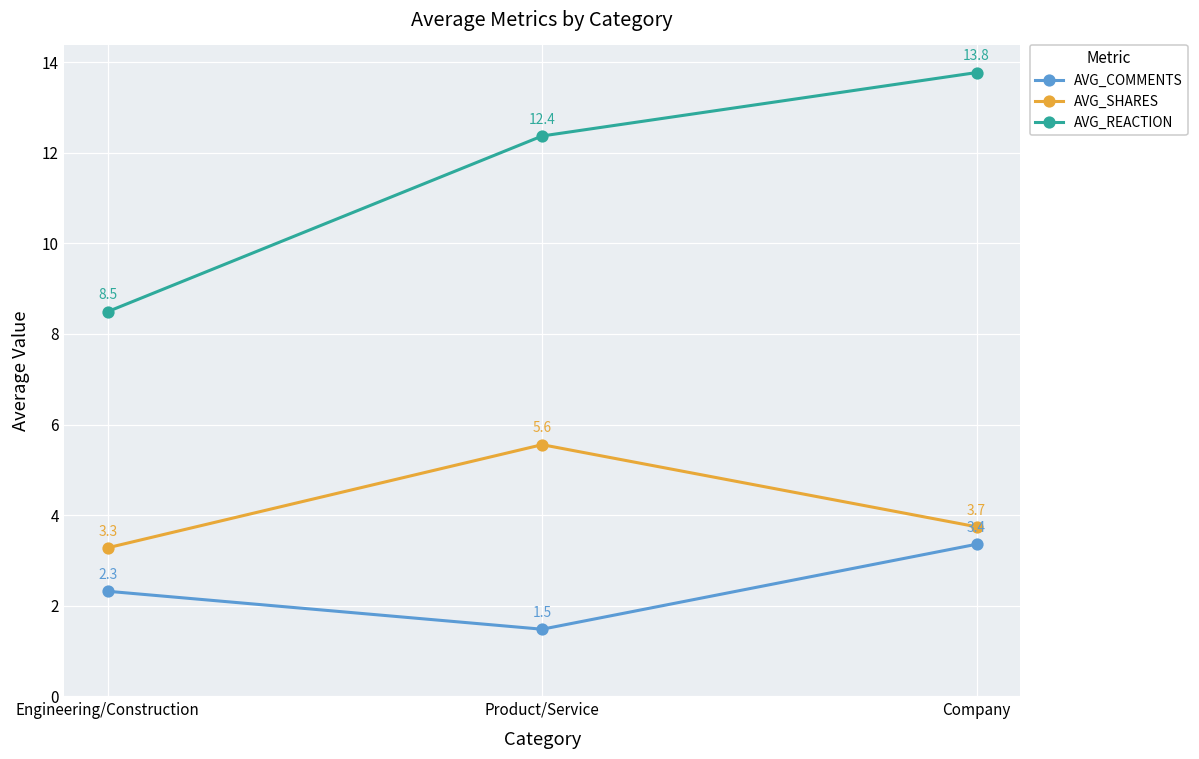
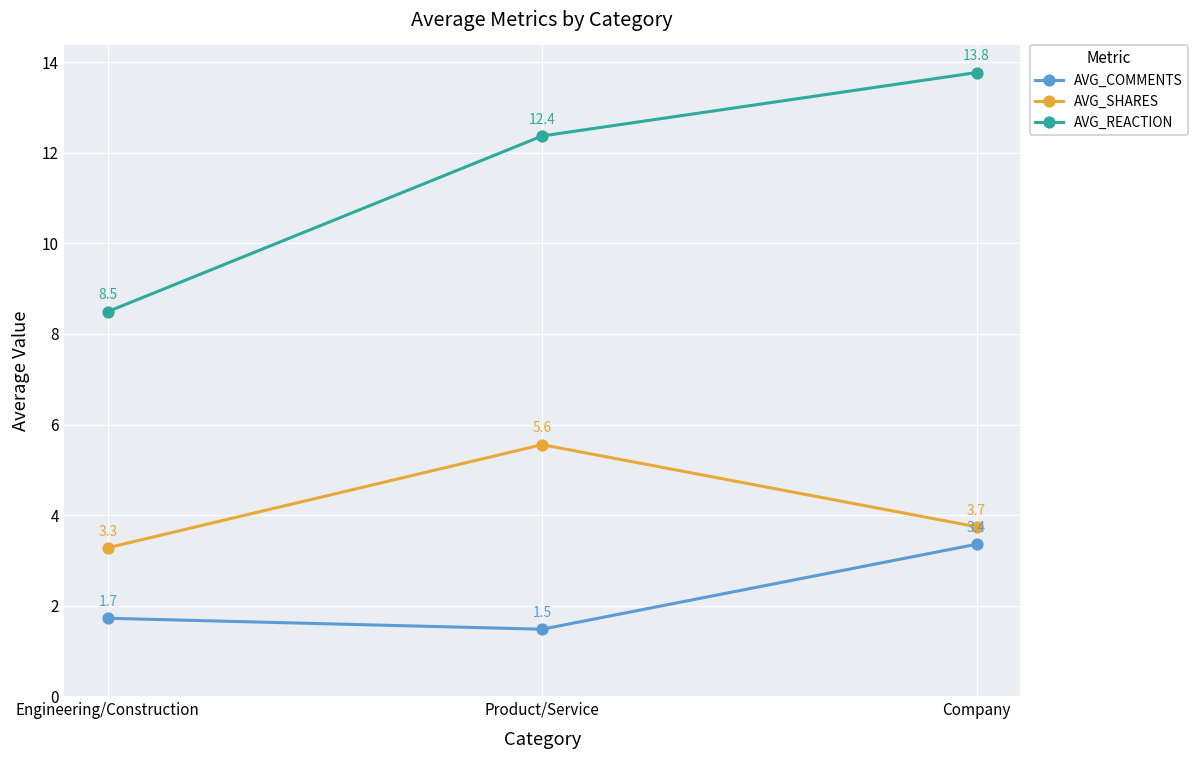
  {
    "AVG_COMMENTS": {
-     "Engineering/Construction": 2.3,
+     "Engineering/Construction": 1.7,
      "Product/Service": 1.5
    },
    "AVG_SHARES": {
      "Engineering/Construction": 3.3,
      "Product/Service": 5.6,
      "Company": 3.7
    },
    "AVG_REACTION": {
      "Engineering/Construction": 8.5,
      "Product/Service": 12.4,
      "Company": 13.8
    }
  }
